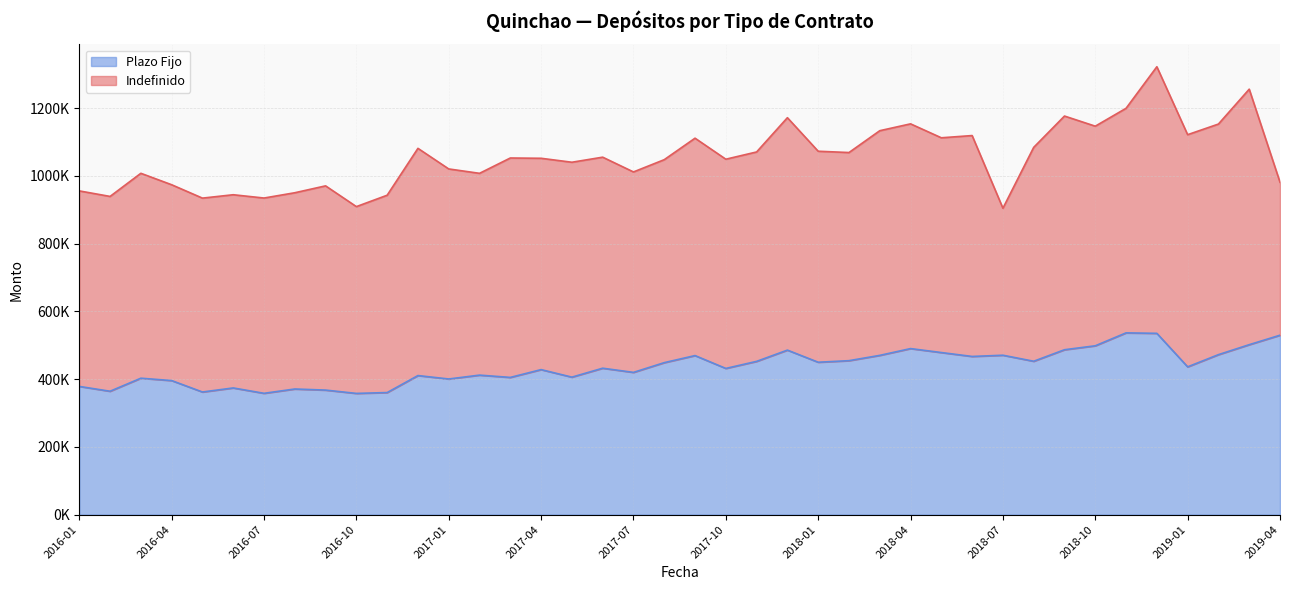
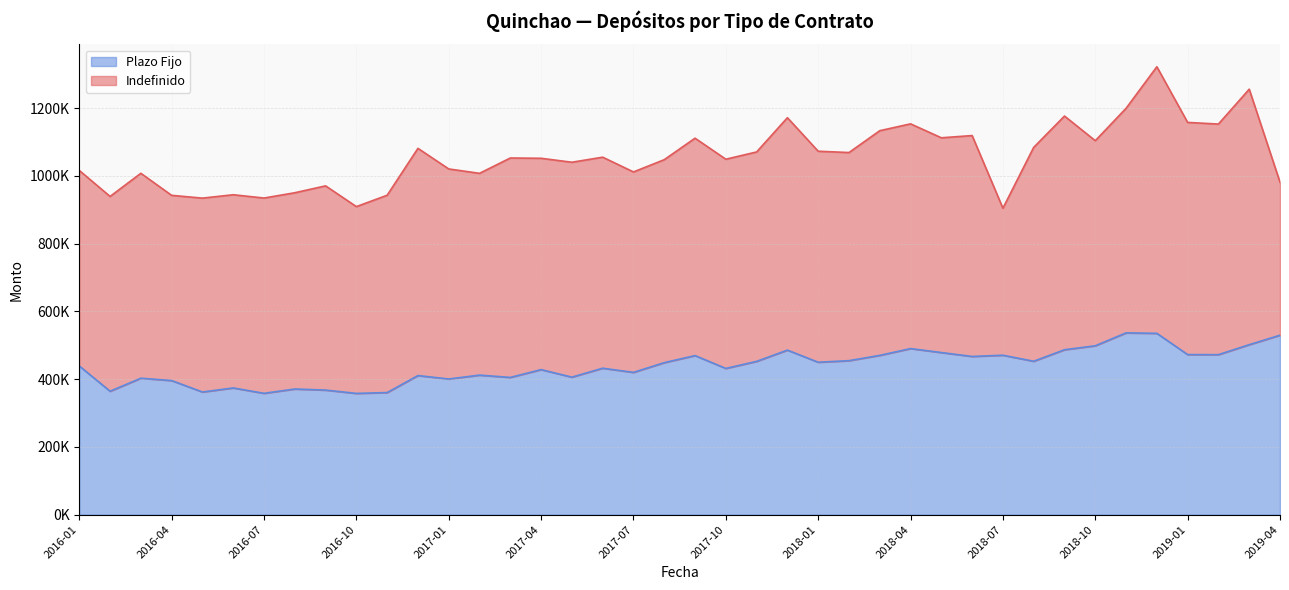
  {
    "Plazo Fijo": {
-     "2016-01": 380000,
+     "2016-01": 440000,
      "2016-04": 400000,
      "2016-07": 360000,
      "2016-10": 360000,
      "2017-01": 400000,
      "2017-04": 430000,
      "2017-07": 420000,
      "2017-10": 430000,
      "2018-01": 450000,
      "2018-04": 490000,
      "2018-07": 470000,
      "2018-10": 500000,
-     "2019-01": 440000,
+     "2019-01": 470000,
      "2019-04": 530000
    },
    "Indefinido": {
      "2016-01": 580000,
-     "2016-04": 580000,
+     "2016-04": 550000,
      "2016-07": 580000,
      "2016-10": 550000,
      "2017-01": 620000,
      "2017-04": 620000,
      "2017-07": 590000,
      "2017-10": 620000,
      "2018-01": 620000,
      "2018-04": 660000,
      "2018-07": 430000,
-     "2018-10": 650000,
+     "2018-10": 610000,
      "2019-01": 690000,
      "2019-04": 450000
    }
  }
